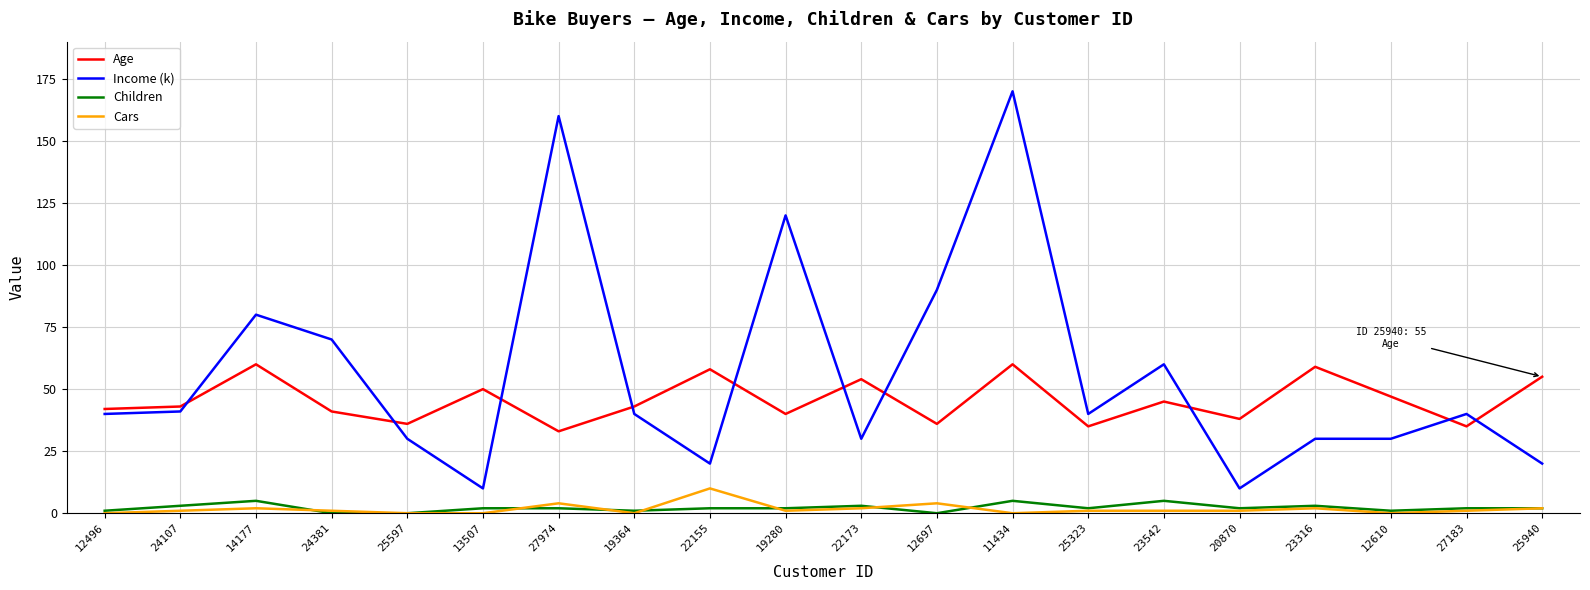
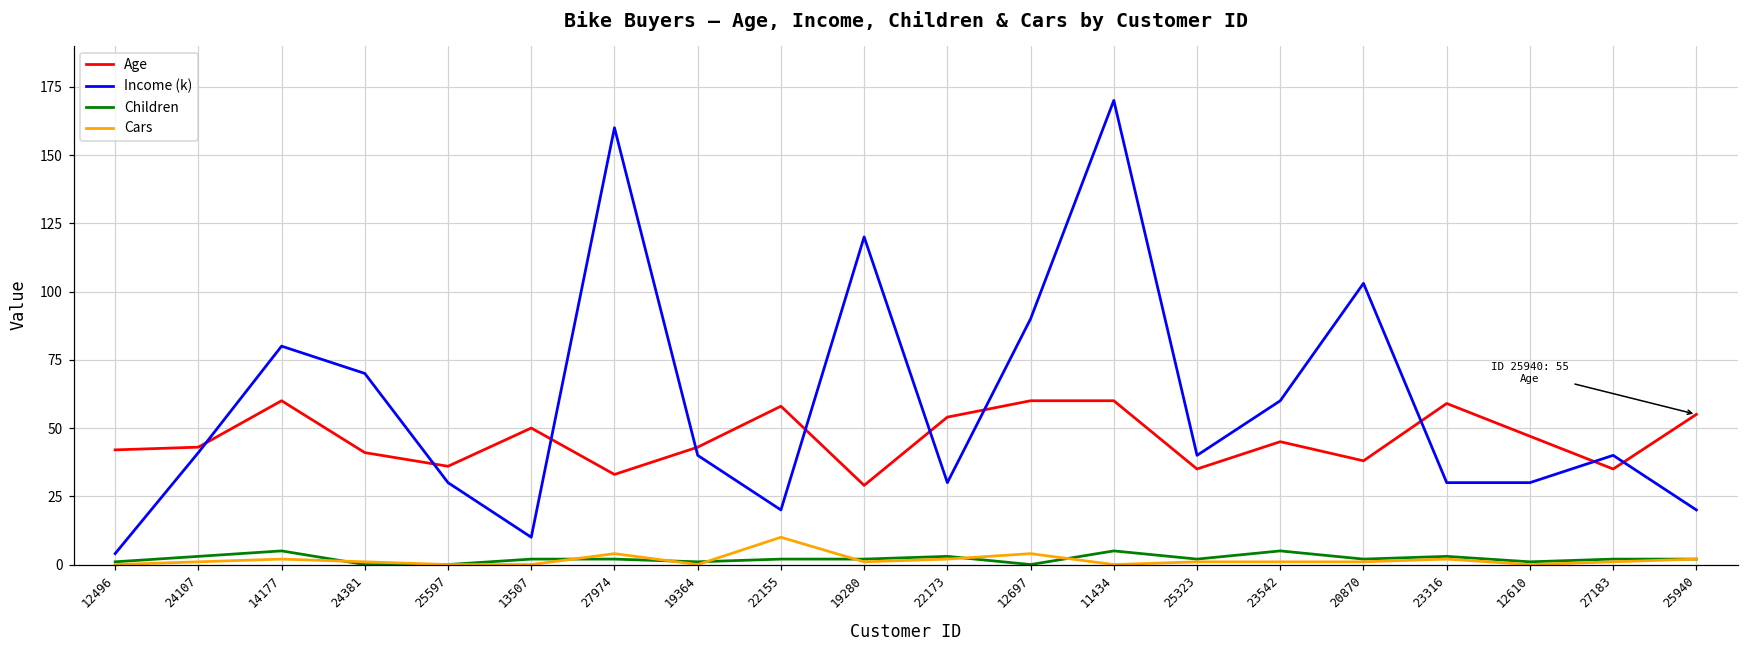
  {
    "Age": {
      "12496": 42,
      "24107": 43,
      "14177": 60,
      "24381": 41,
      "25597": 36,
      "13507": 50,
      "27974": 33,
      "19364": 43,
      "22155": 58,
-     "19280": 40,
+     "19280": 29,
      "22173": 54,
-     "12697": 36,
+     "12697": 60,
      "11434": 60,
      "25323": 35,
      "23542": 45,
      "20870": 38,
      "23316": 59,
      "12610": 47,
      "27183": 35
    },
    "Income (k)": {
-     "12496": 40,
+     "12496": 4,
      "24107": 41,
      "14177": 80,
      "24381": 70,
      "25597": 30,
      "13507": 10,
      "27974": 160,
      "19364": 40,
      "22155": 20,
      "19280": 120,
      "22173": 30,
      "12697": 90,
      "11434": 170,
      "25323": 40,
      "23542": 60,
-     "20870": 10,
+     "20870": 103,
      "23316": 30,
      "12610": 30,
      "27183": 40,
      "25940": 20
    },
    "Children": {
      "12496": 1,
      "24107": 3,
      "14177": 5,
      "24381": 0,
      "13507": 2,
      "27974": 2,
      "19364": 1,
      "22155": 2,
      "12697": 0,
      "11434": 5,
      "23542": 5,
      "12610": 1
    },
    "Cars": {
      "12496": 0,
      "24107": 1,
      "14177": 2,
      "24381": 1,
      "13507": 0,
      "27974": 4,
      "19364": 0,
      "22155": 10,
      "12697": 4,
      "11434": 0,
      "23542": 1,
      "12610": 0
    }
  }
